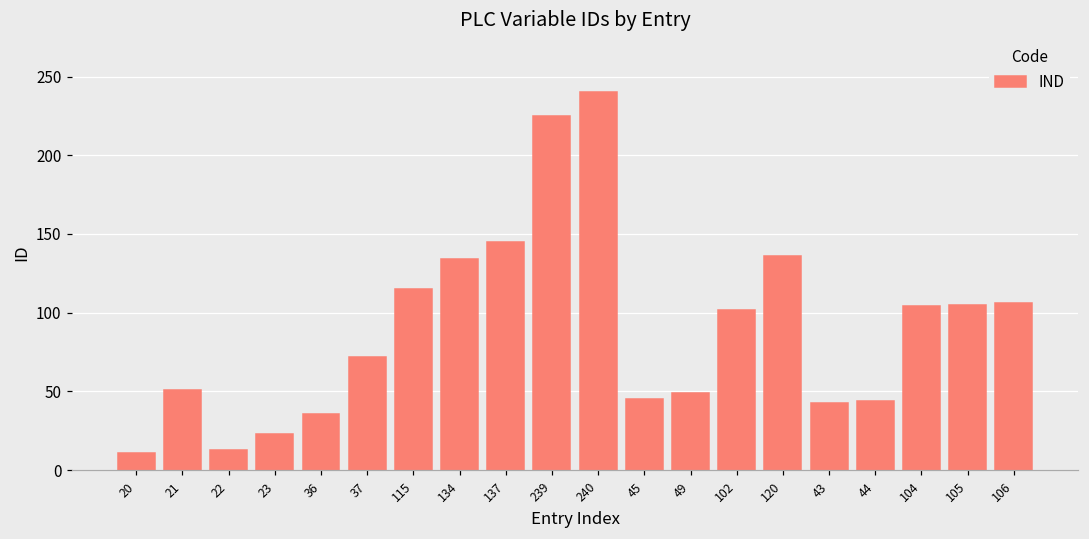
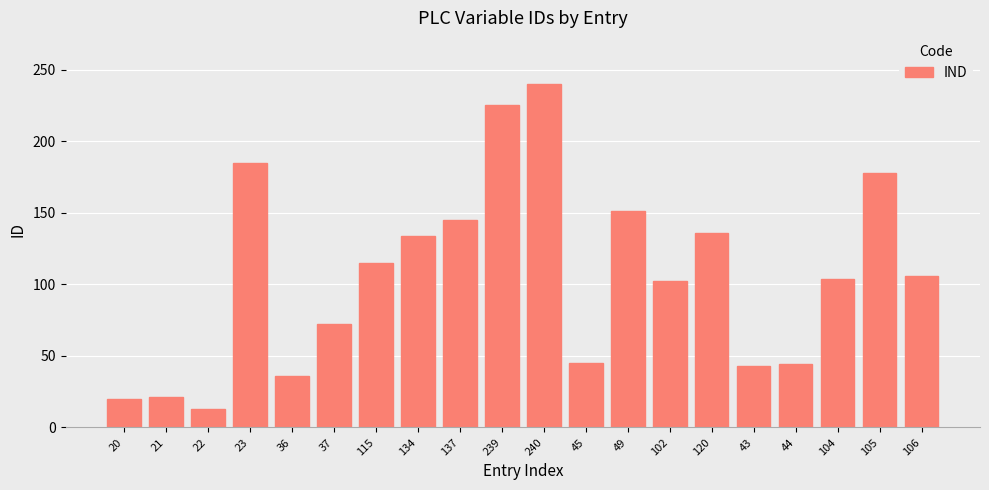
  {
-   "20": 11,
-   "21": 51,
+   "20": 20,
+   "21": 21,
    "22": 13,
-   "23": 23,
+   "23": 185,
    "36": 36,
    "37": 72,
    "115": 115,
    "134": 134,
    "137": 145,
    "239": 225,
    "240": 240,
    "45": 45,
-   "49": 49,
+   "49": 151,
    "102": 102,
    "120": 136,
    "43": 43,
    "44": 44,
    "104": 104,
-   "105": 105,
+   "105": 178,
    "106": 106
  }
